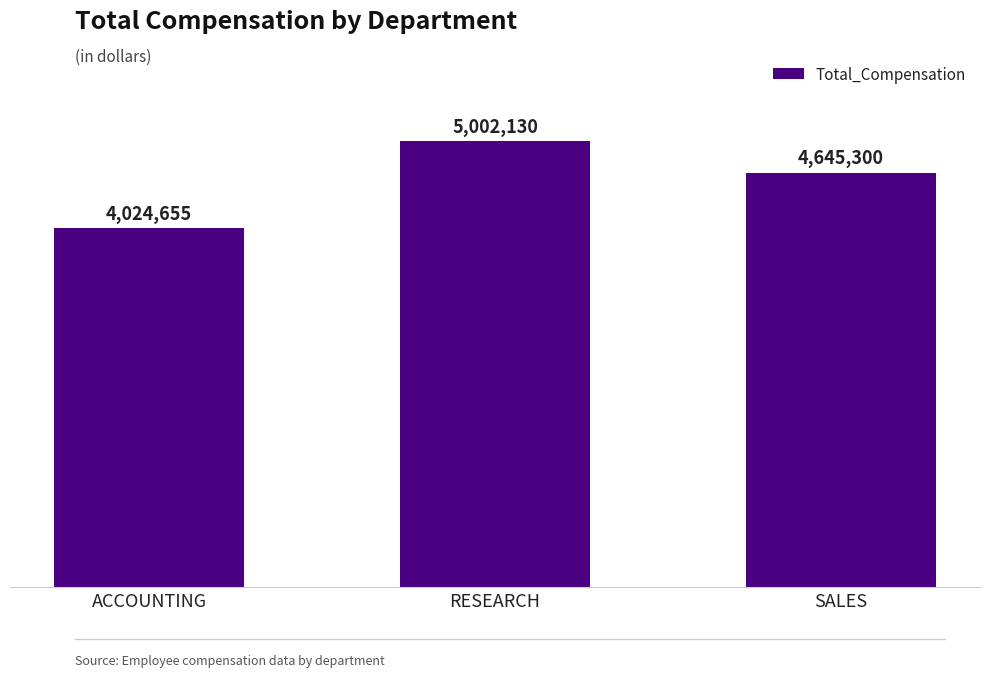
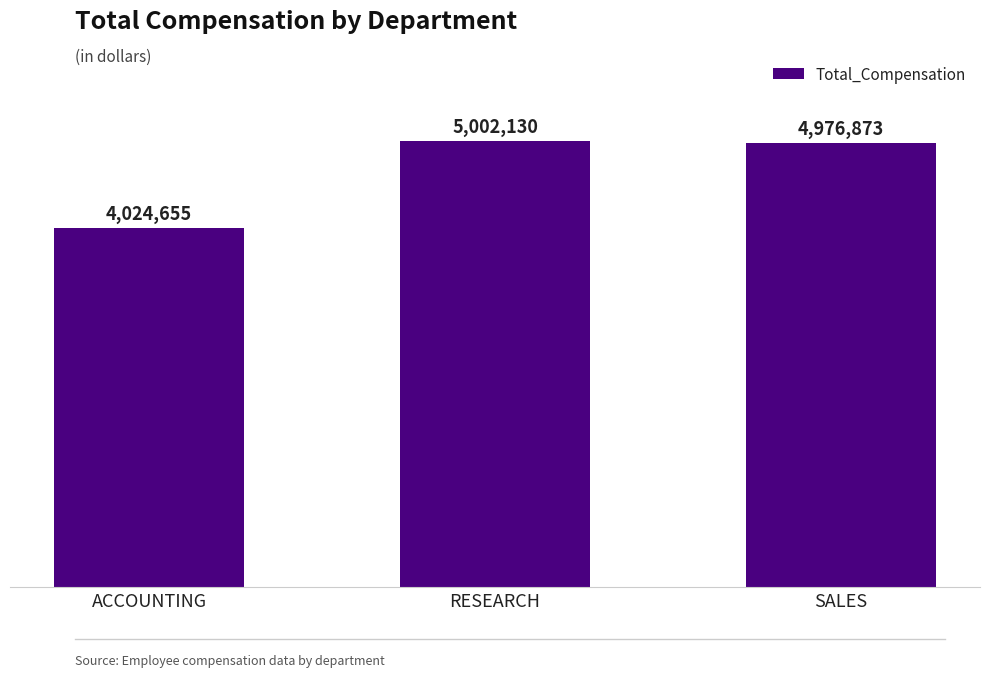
  {
    "ACCOUNTING": "4,024,655",
    "RESEARCH": "5,002,130",
-   "SALES": "4,645,300"
+   "SALES": "4,976,873"
  }
